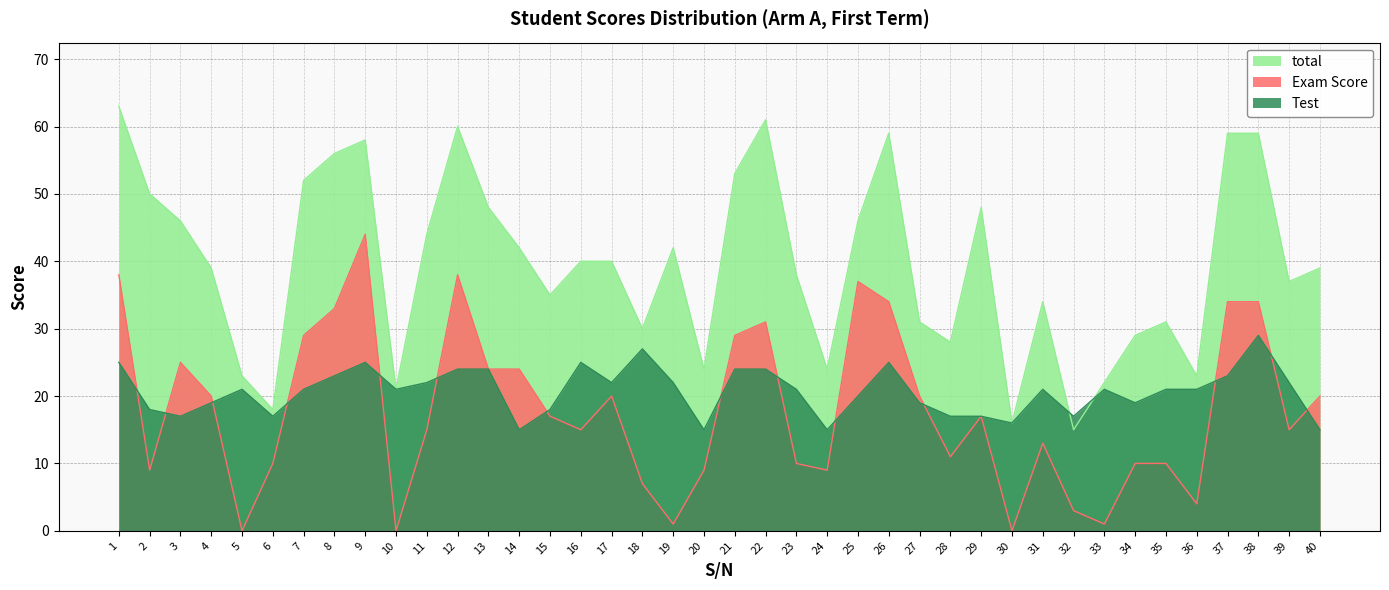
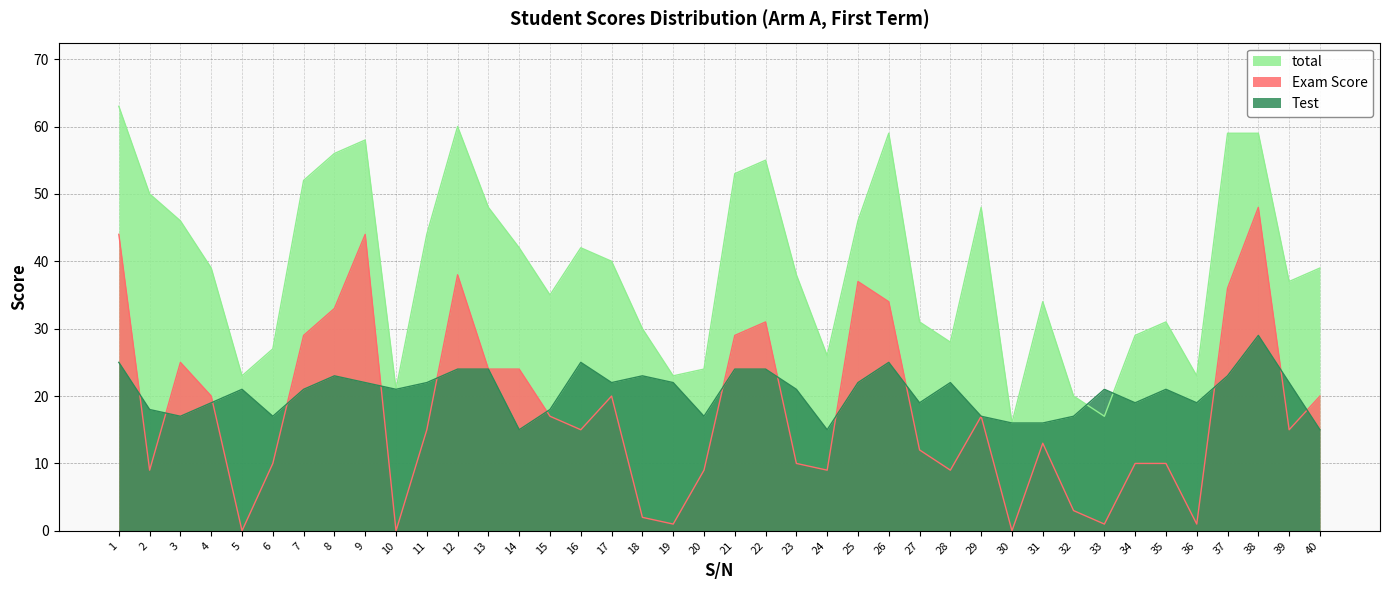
  {
    "total": {
      "1": 63,
      "2": 50,
      "3": 46,
      "4": 39,
      "5": 23,
-     "6": 18,
+     "6": 27,
      "7": 52,
      "8": 56,
      "9": 58,
      "11": 44,
      "12": 60,
      "13": 48,
      "14": 42,
      "15": 35,
-     "16": 40,
+     "16": 42,
      "17": 40,
      "18": 30,
-     "19": 42,
+     "19": 23,
      "20": 24,
      "21": 53,
-     "22": 61,
+     "22": 55,
      "23": 38,
-     "24": 24,
+     "24": 26,
      "25": 46,
      "26": 59,
      "27": 31,
      "28": 28,
      "29": 48,
      "31": 34,
-     "32": 15,
-     "33": 22,
+     "32": 20,
+     "33": 17,
      "34": 29,
      "35": 31,
      "36": 23,
      "37": 59,
      "38": 59,
      "39": 37,
      "40": 39
    },
    "Exam Score": {
-     "1": 38,
+     "1": 44,
      "2": 9,
      "3": 25,
      "4": 20,
      "5": 0,
      "6": 10,
      "7": 29,
      "8": 33,
      "9": 44,
      "10": 0,
      "11": 15,
      "12": 38,
      "14": 24,
      "15": 17,
      "16": 15,
      "17": 20,
-     "18": 7,
+     "18": 2,
      "19": 1,
      "20": 9,
      "21": 29,
      "22": 31,
      "23": 10,
      "24": 9,
      "25": 37,
      "26": 34,
-     "27": 20,
-     "28": 11,
+     "27": 12,
+     "28": 9,
      "30": 0,
      "31": 13,
      "32": 3,
      "33": 1,
      "34": 10,
      "35": 10,
-     "36": 4,
-     "37": 34,
-     "38": 34,
+     "36": 1,
+     "37": 36,
+     "38": 48,
      "39": 15,
      "40": 20
    },
    "Test": {
      "1": 25,
      "2": 18,
      "3": 17,
      "4": 19,
      "5": 21,
      "6": 17,
      "7": 21,
      "8": 23,
-     "9": 25,
+     "9": 22,
      "11": 22,
      "12": 24,
      "14": 15,
      "15": 18,
      "16": 25,
      "17": 22,
-     "18": 27,
+     "18": 23,
      "19": 22,
-     "20": 15,
+     "20": 17,
      "21": 24,
      "22": 24,
      "23": 21,
      "24": 15,
-     "25": 20,
+     "25": 22,
      "26": 25,
      "27": 19,
-     "28": 17,
-     "31": 21,
+     "28": 22,
+     "31": 16,
      "32": 17,
      "33": 21,
      "34": 19,
      "35": 21,
-     "36": 21,
+     "36": 19,
      "37": 23,
      "38": 29,
      "39": 22,
      "40": 15
    }
  }
